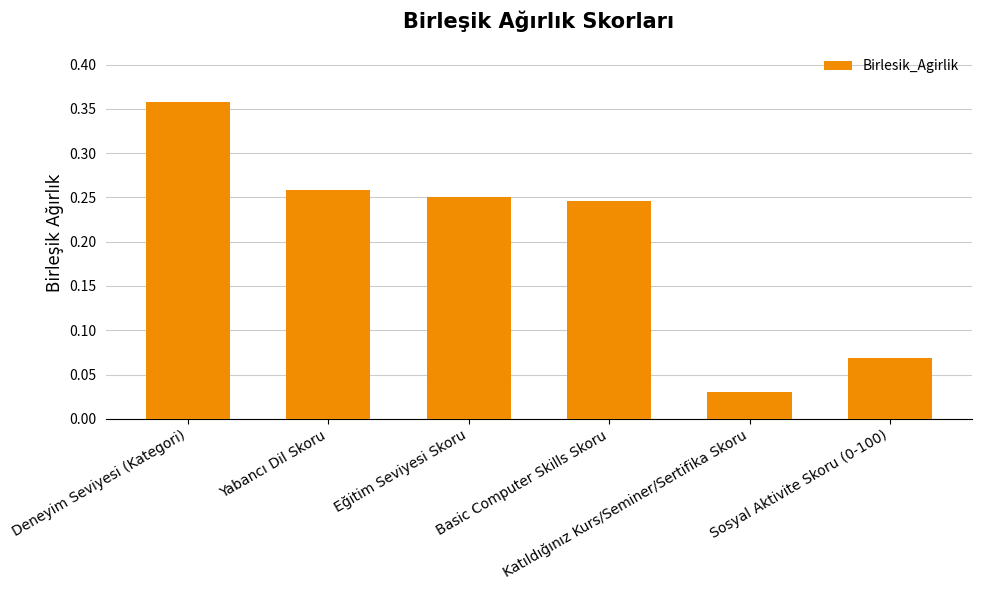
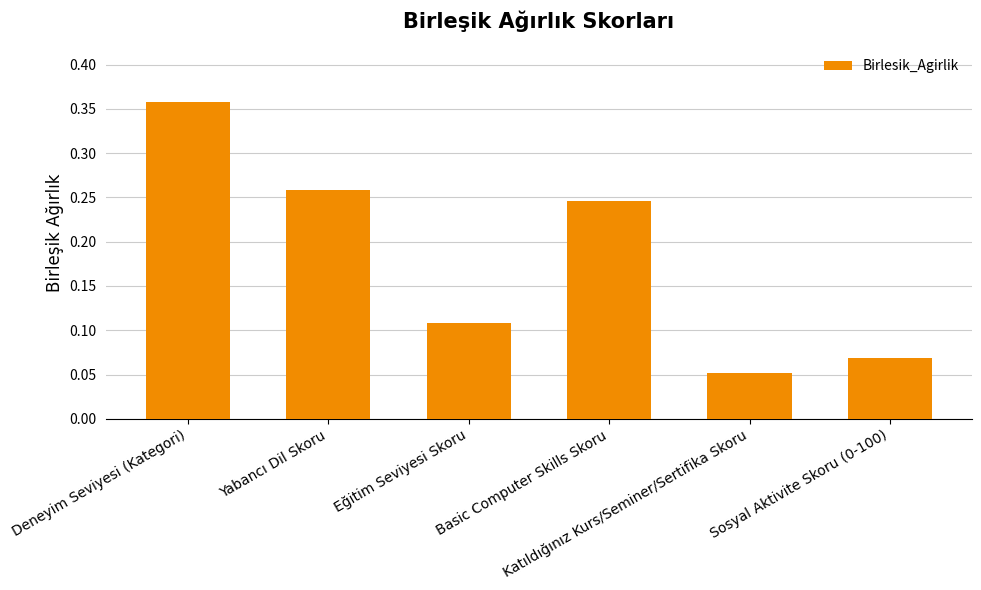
  {
    "Deneyim Seviyesi (Kategori)": 0.36,
    "Yabancı Dil Skoru": 0.26,
-   "Eğitim Seviyesi Skoru": 0.25,
+   "Eğitim Seviyesi Skoru": 0.11,
    "Basic Computer Skills Skoru": 0.25,
-   "Katıldığınız Kurs/Seminer/Sertifika Skoru": 0.03,
+   "Katıldığınız Kurs/Seminer/Sertifika Skoru": 0.05,
    "Sosyal Aktivite Skoru (0-100)": 0.07
  }
